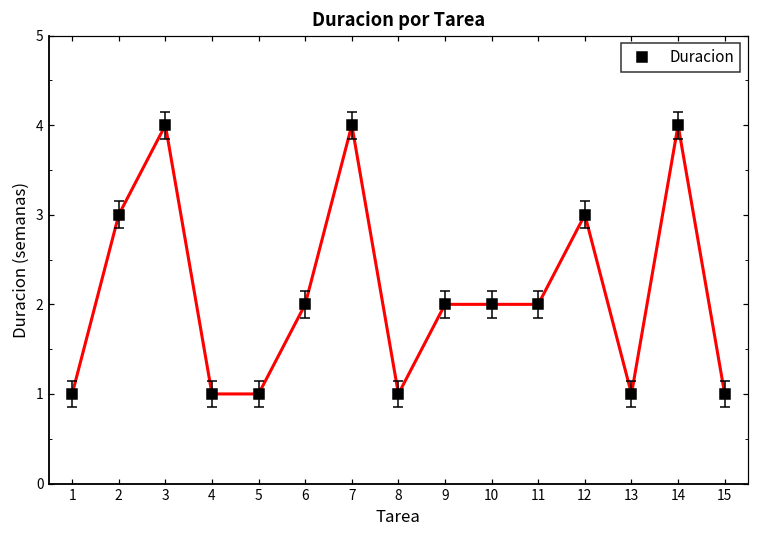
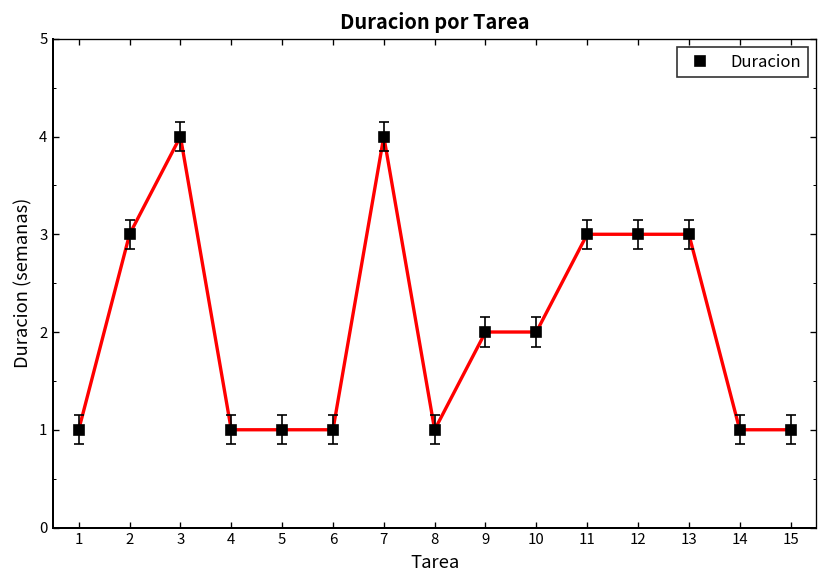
  {
    "Duracion": {
      "1": 1,
      "2": 3,
      "3": 4,
      "4": 1,
      "5": 1,
-     "6": 2,
+     "6": 1,
      "7": 4,
      "8": 1,
      "9": 2,
      "10": 2,
-     "11": 2,
+     "11": 3,
      "12": 3,
-     "13": 1,
-     "14": 4,
+     "13": 3,
+     "14": 1,
      "15": 1
    }
  }
